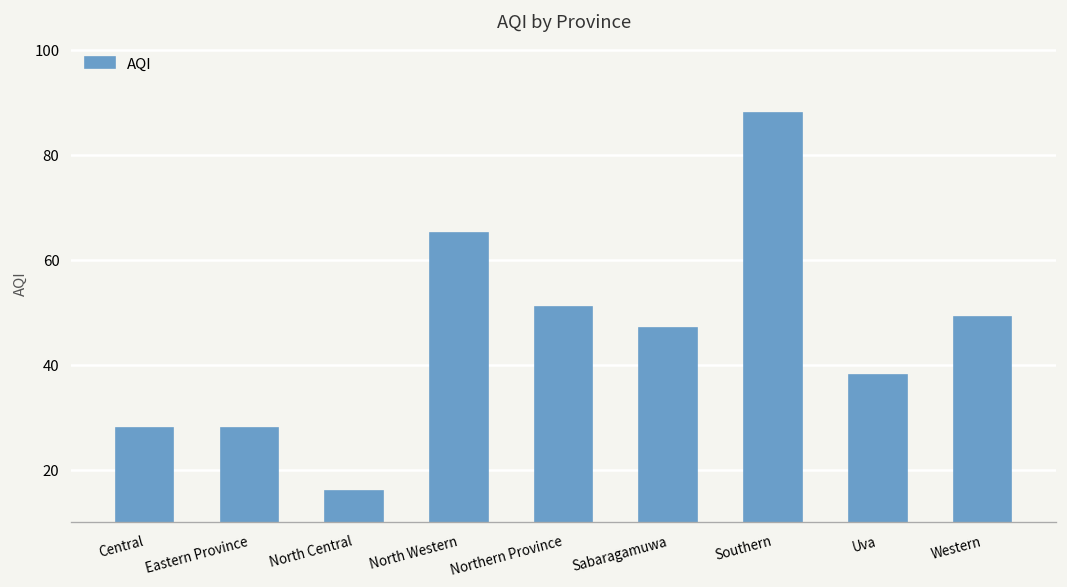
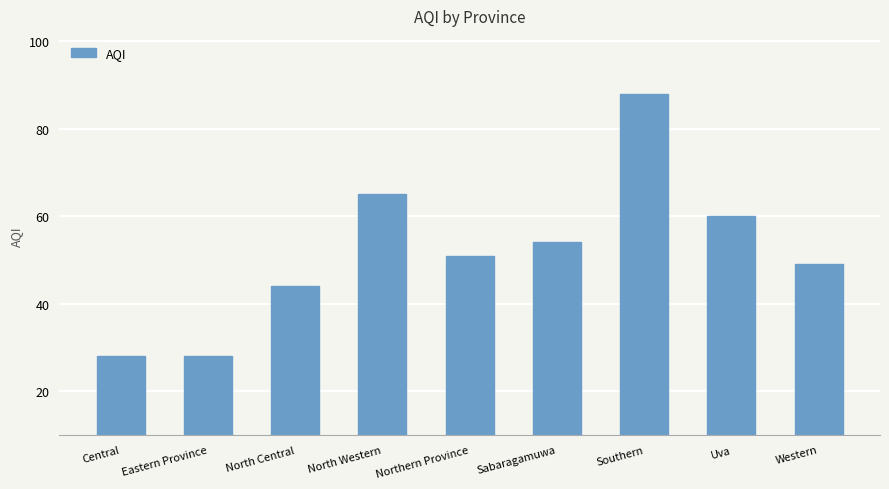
  {
    "Central": 28,
    "Eastern Province": 28,
-   "North Central": 16,
+   "North Central": 44,
    "North Western": 65,
    "Northern Province": 51,
-   "Sabaragamuwa": 47,
+   "Sabaragamuwa": 54,
    "Southern": 88,
-   "Uva": 38,
+   "Uva": 60,
    "Western": 49
  }
